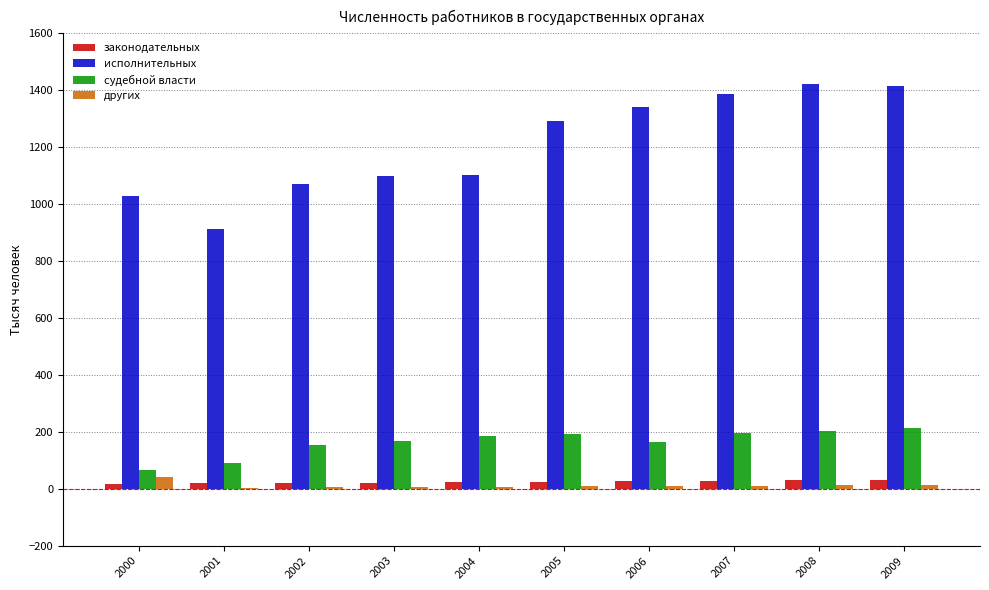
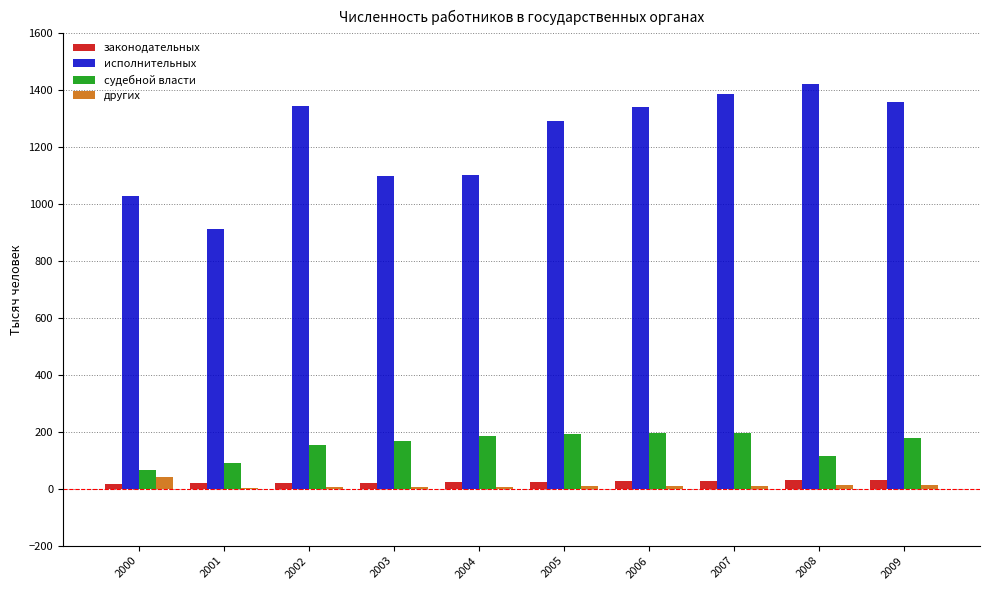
  {
    "законодательных": {
      "2000": 20,
      "2001": 20,
      "2002": 20,
      "2003": 20,
      "2004": 20,
      "2005": 20,
      "2006": 30,
      "2007": 30,
      "2008": 30,
      "2009": 30
    },
    "исполнительных": {
      "2000": 1030,
      "2001": 910,
-     "2002": 1070,
+     "2002": 1350,
      "2003": 1100,
      "2004": 1100,
      "2005": 1290,
      "2006": 1340,
      "2007": 1390,
      "2008": 1420,
-     "2009": 1420
+     "2009": 1360
    },
    "судебной власти": {
      "2000": 60,
      "2001": 90,
      "2002": 150,
      "2003": 170,
      "2004": 180,
      "2005": 190,
-     "2006": 160,
+     "2006": 200,
      "2007": 200,
-     "2008": 200,
-     "2009": 210
+     "2008": 110,
+     "2009": 180
    },
    "других": {
      "2000": 40,
      "2006": 10,
      "2007": 10,
      "2008": 10,
      "2009": 10
    }
  }
